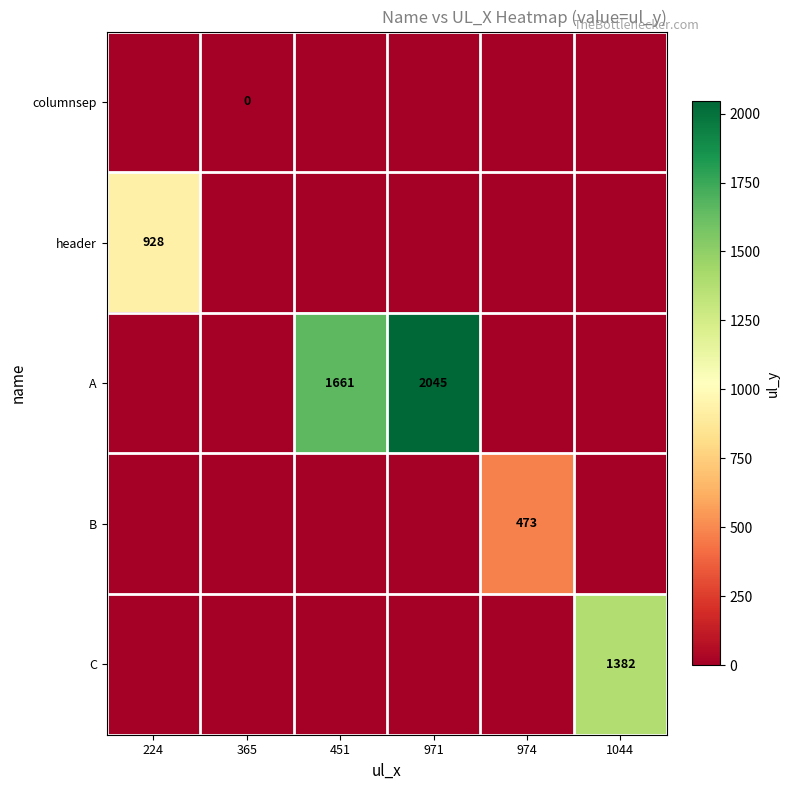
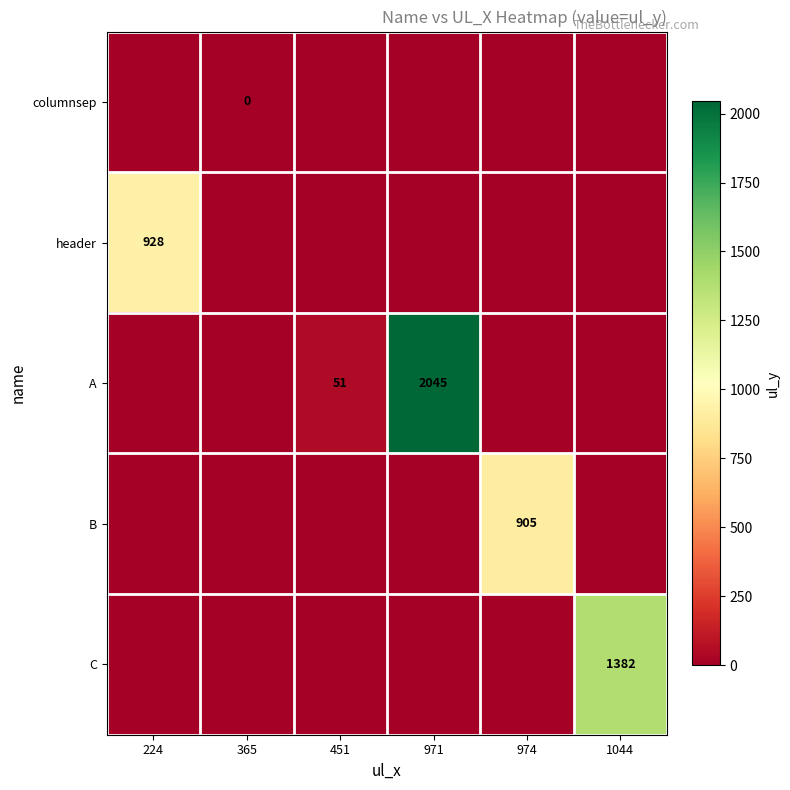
  {
    "columnsep": {
      "365": 0
    },
    "header": {
      "224": 928
    },
    "A": {
-     "451": 1661,
+     "451": 51,
      "971": 2045
    },
    "B": {
-     "974": 473
+     "974": 905
    },
    "C": {
      "1044": 1382
    }
  }
